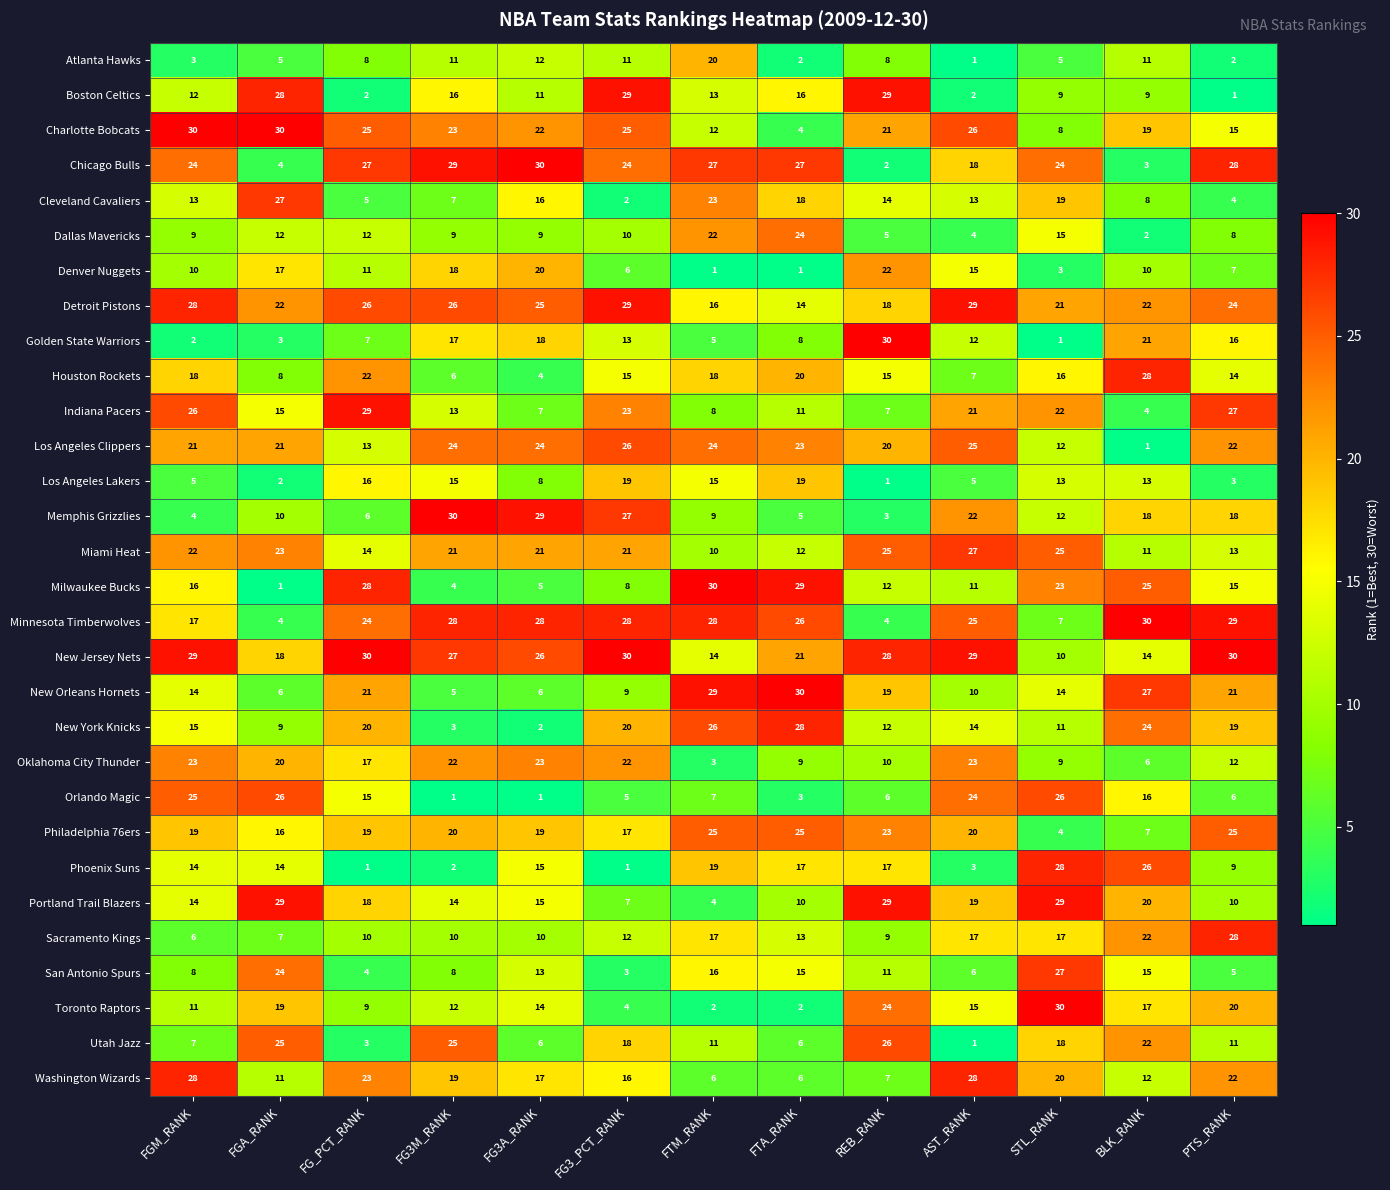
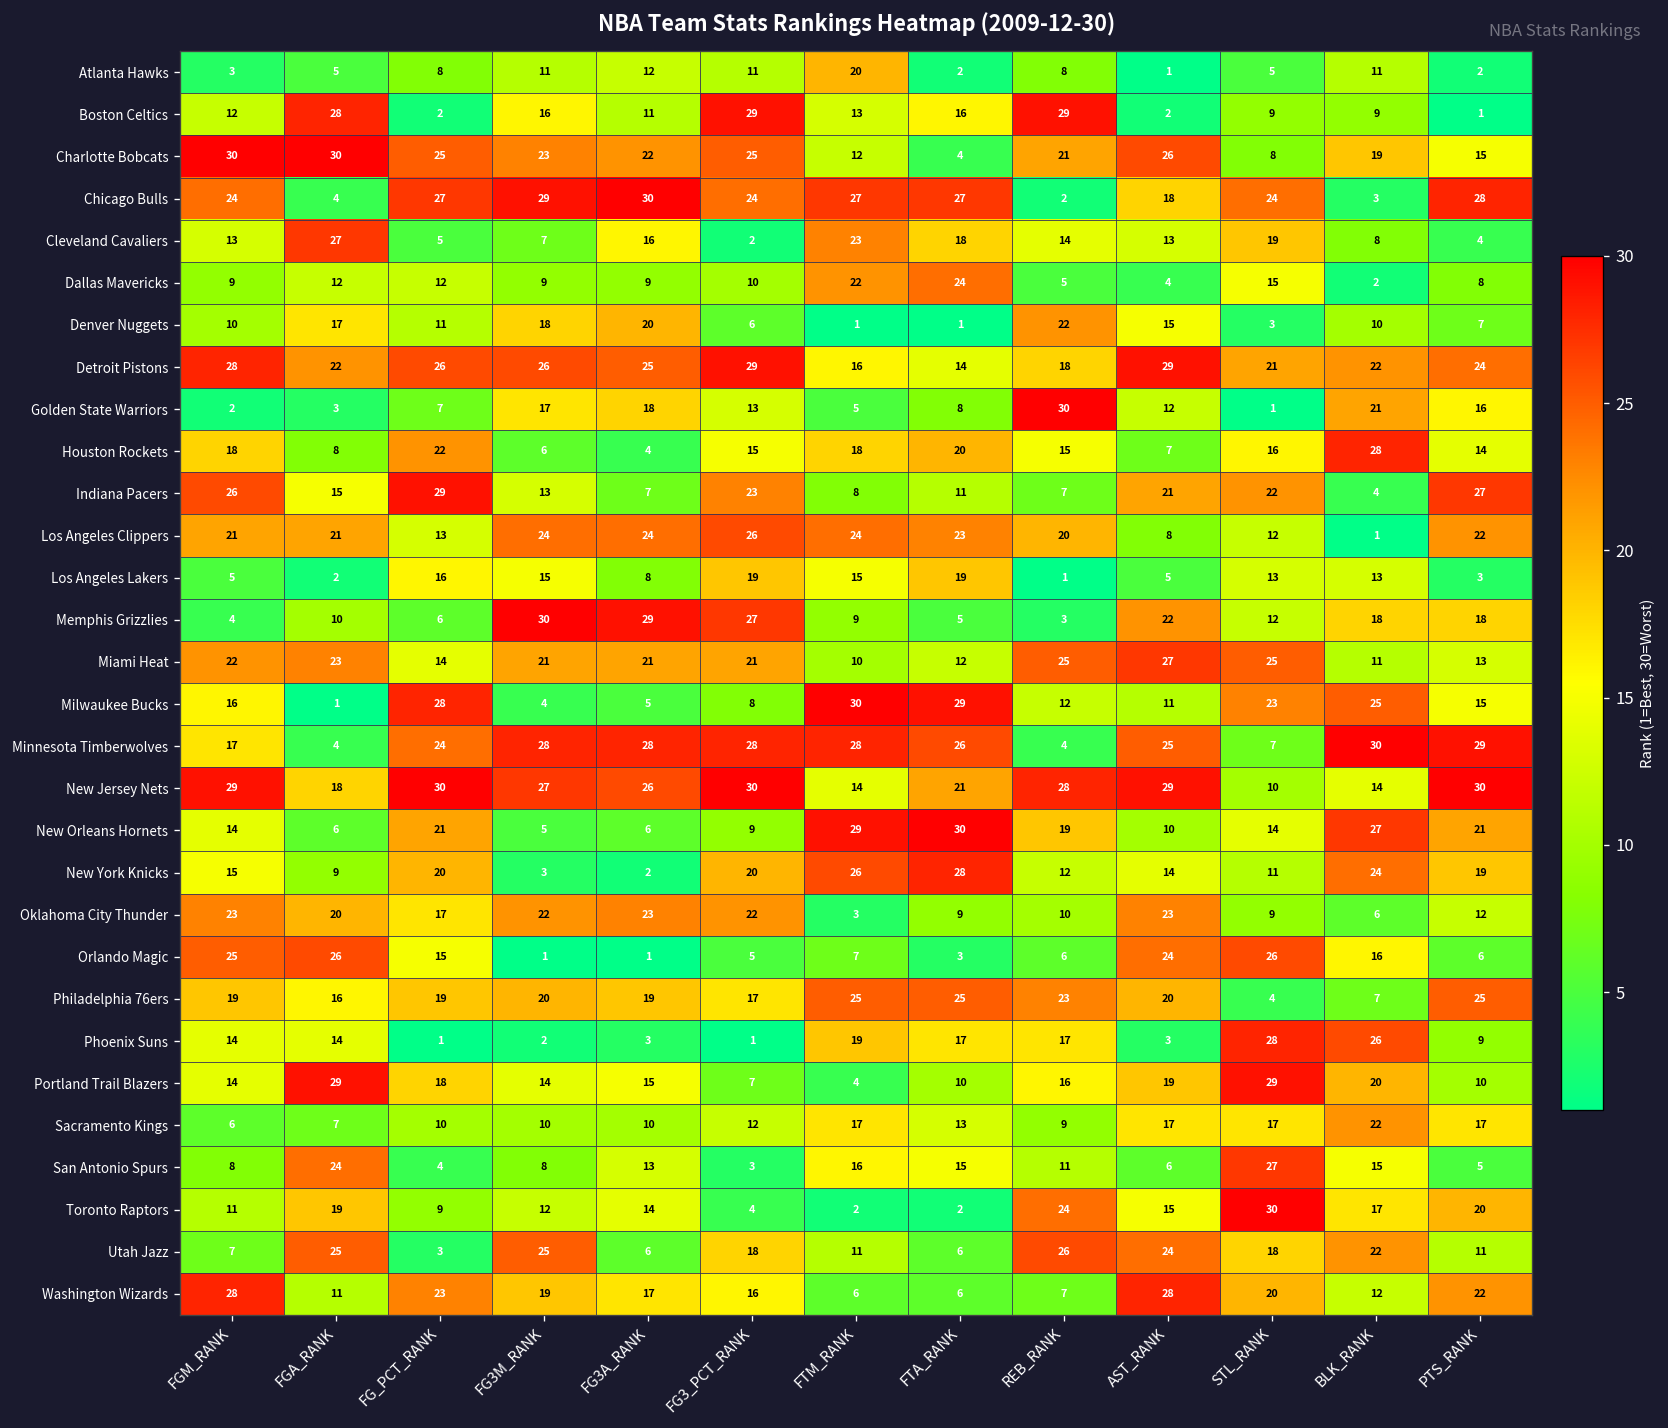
  {
    "Los Angeles Clippers": {
      "FGM_RANK": 21,
      "FGA_RANK": 21,
      "FG_PCT_RANK": 13,
      "FG3M_RANK": 24,
      "FG3A_RANK": 24,
      "FG3_PCT_RANK": 26,
      "FTM_RANK": 24,
      "FTA_RANK": 23,
      "REB_RANK": 20,
-     "AST_RANK": 25,
+     "AST_RANK": 8,
      "STL_RANK": 12,
      "BLK_RANK": 1,
      "PTS_RANK": 22
    },
    "Phoenix Suns": {
      "FGM_RANK": 14,
      "FGA_RANK": 14,
      "FG_PCT_RANK": 1,
      "FG3M_RANK": 2,
-     "FG3A_RANK": 15,
+     "FG3A_RANK": 3,
      "FG3_PCT_RANK": 1,
      "FTM_RANK": 19,
      "FTA_RANK": 17,
      "REB_RANK": 17,
      "AST_RANK": 3,
      "STL_RANK": 28,
      "BLK_RANK": 26,
      "PTS_RANK": 9
    },
    "Portland Trail Blazers": {
      "FGM_RANK": 14,
      "FGA_RANK": 29,
      "FG_PCT_RANK": 18,
      "FG3M_RANK": 14,
      "FG3A_RANK": 15,
      "FG3_PCT_RANK": 7,
      "FTM_RANK": 4,
      "FTA_RANK": 10,
-     "REB_RANK": 29,
+     "REB_RANK": 16,
      "AST_RANK": 19,
      "STL_RANK": 29,
      "BLK_RANK": 20,
      "PTS_RANK": 10
    },
    "Sacramento Kings": {
      "FGM_RANK": 6,
      "FGA_RANK": 7,
      "FG_PCT_RANK": 10,
      "FG3M_RANK": 10,
      "FG3A_RANK": 10,
      "FG3_PCT_RANK": 12,
      "FTM_RANK": 17,
      "FTA_RANK": 13,
      "REB_RANK": 9,
      "AST_RANK": 17,
      "STL_RANK": 17,
      "BLK_RANK": 22,
-     "PTS_RANK": 28
+     "PTS_RANK": 17
    },
    "Utah Jazz": {
      "FGM_RANK": 7,
      "FGA_RANK": 25,
      "FG_PCT_RANK": 3,
      "FG3M_RANK": 25,
      "FG3A_RANK": 6,
      "FG3_PCT_RANK": 18,
      "FTM_RANK": 11,
      "FTA_RANK": 6,
      "REB_RANK": 26,
-     "AST_RANK": 1,
+     "AST_RANK": 24,
      "STL_RANK": 18,
      "BLK_RANK": 22,
      "PTS_RANK": 11
    }
  }
